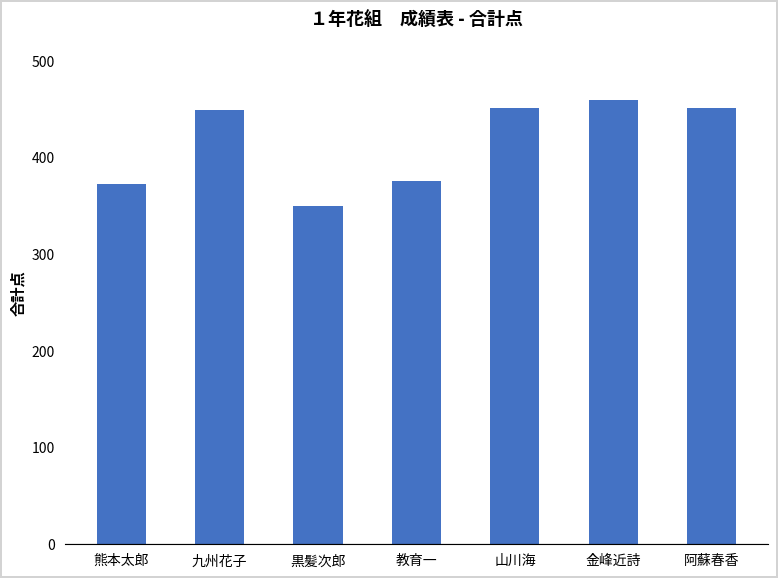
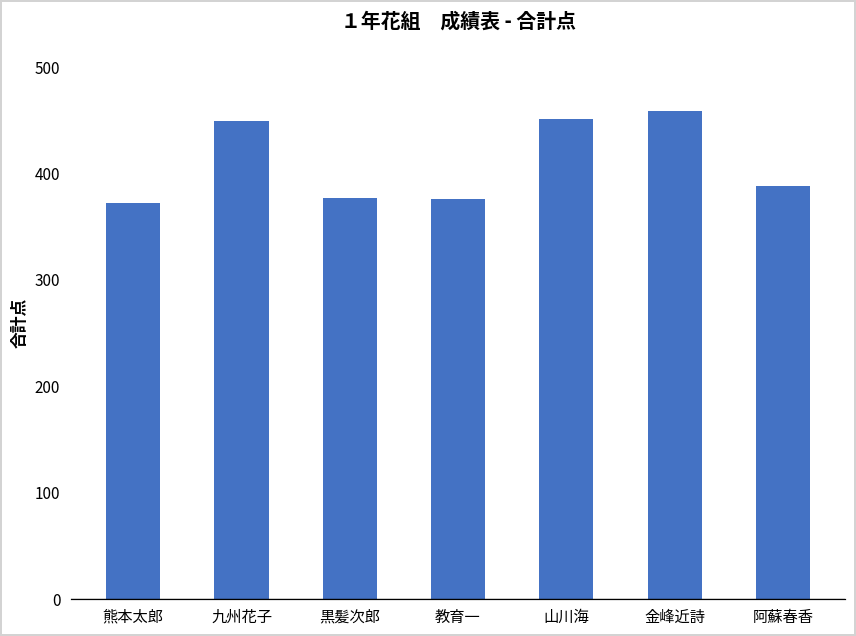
  {
    "熊本太郎": 370,
    "九州花子": 450,
-   "黒髪次郎": 350,
+   "黒髪次郎": 380,
    "教育一": 380,
    "山川海": 450,
    "金峰近詩": 460,
-   "阿蘇春香": 450
+   "阿蘇春香": 390
  }
